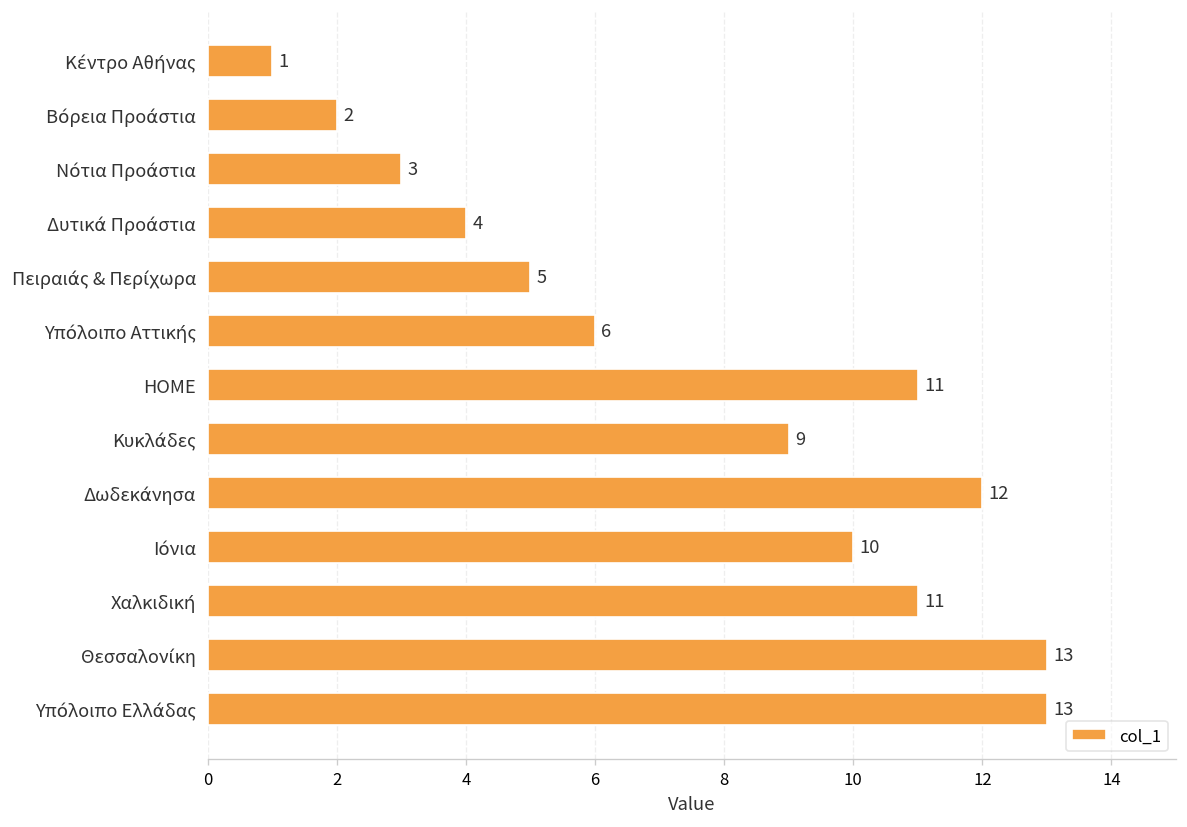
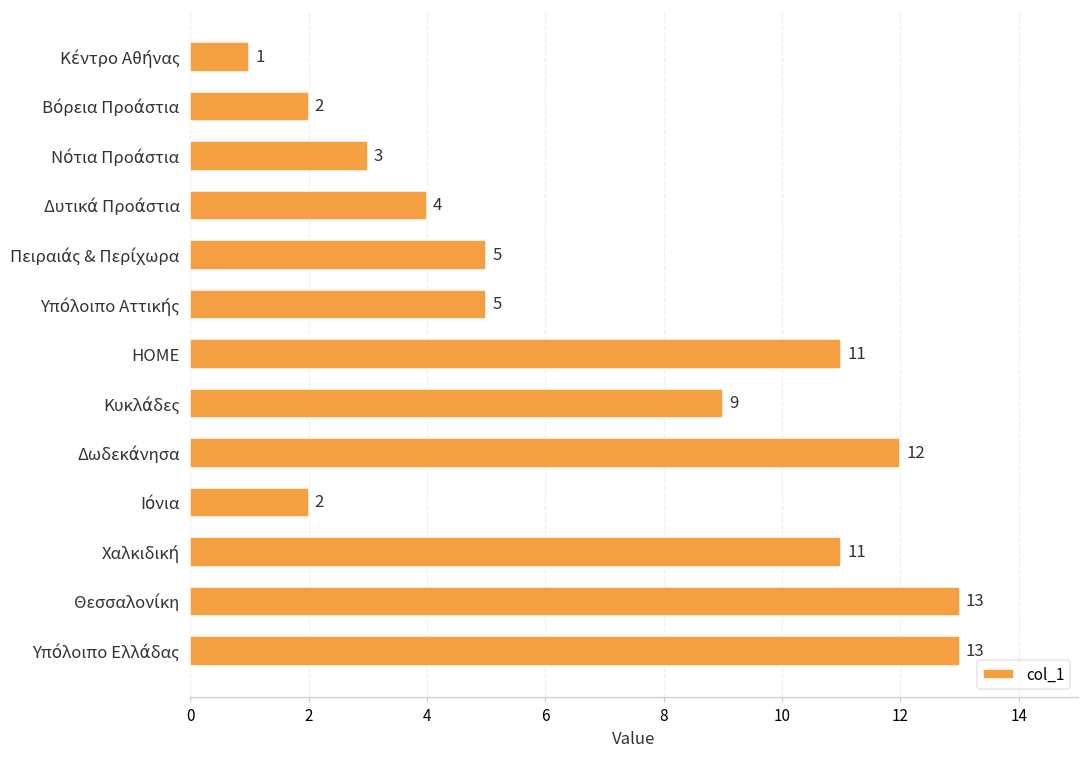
  {
    "Κέντρο Αθήνας": 1,
    "Βόρεια Προάστια": 2,
    "Νότια Προάστια": 3,
    "Δυτικά Προάστια": 4,
    "Πειραιάς & Περίχωρα": 5,
-   "Υπόλοιπο Αττικής": 6,
+   "Υπόλοιπο Αττικής": 5,
    "HOME": 11,
    "Κυκλάδες": 9,
    "Δωδεκάνησα": 12,
-   "Ιόνια": 10,
+   "Ιόνια": 2,
    "Χαλκιδική": 11,
    "Θεσσαλονίκη": 13,
    "Υπόλοιπο Ελλάδας": 13
  }
